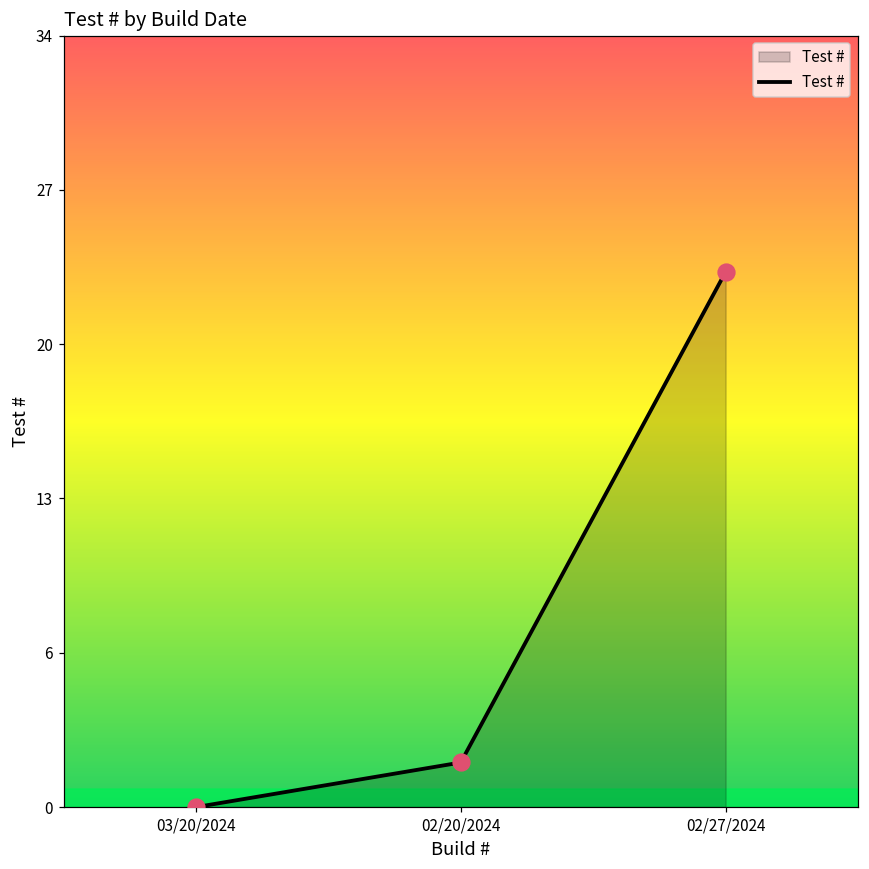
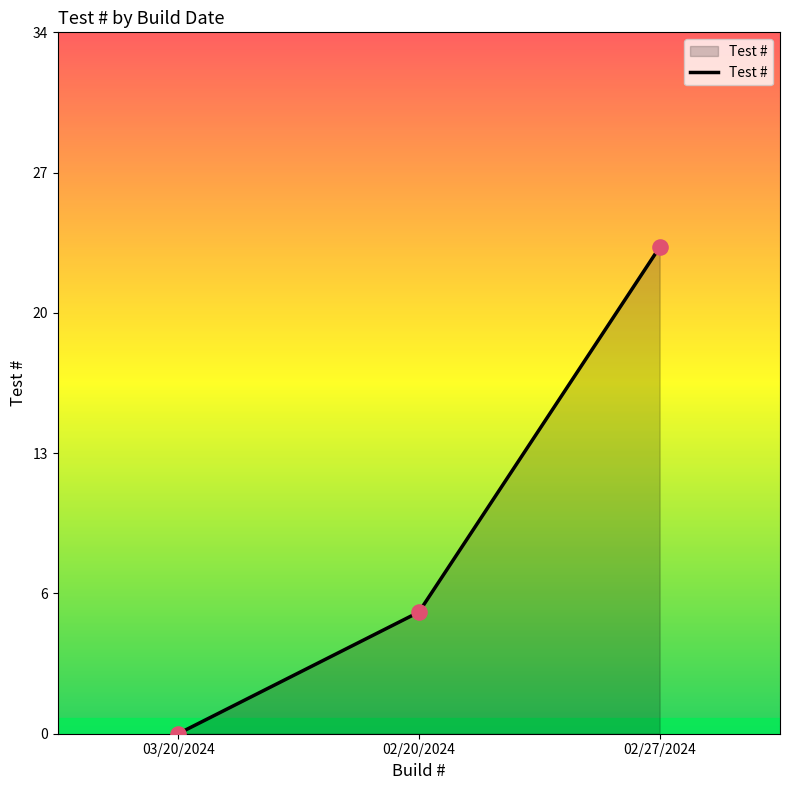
  {
-   "02/20/2024": 2,
+   "02/20/2024": 6,
    "02/27/2024": 24
  }
